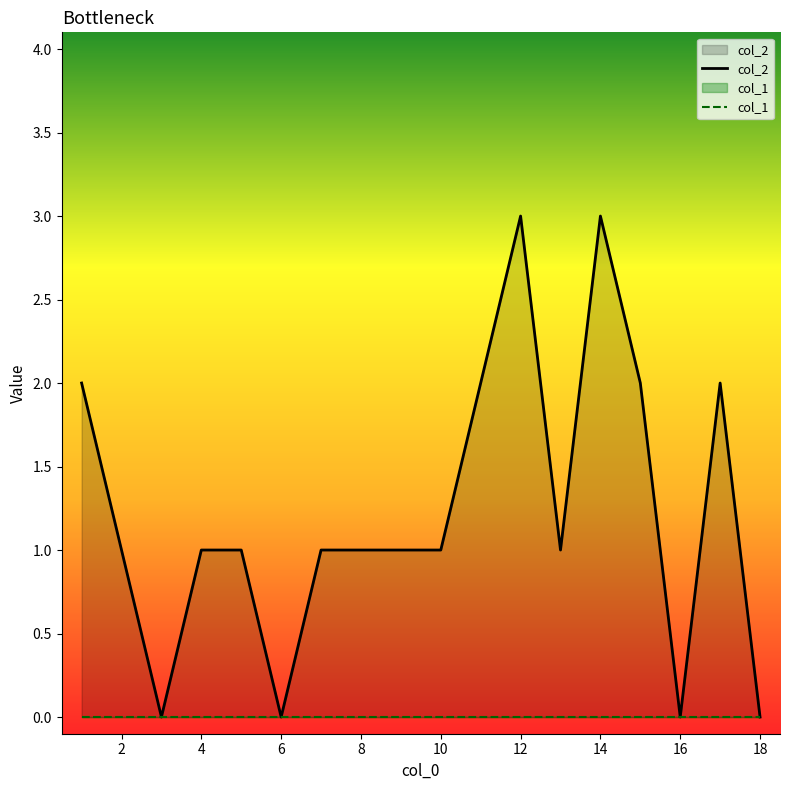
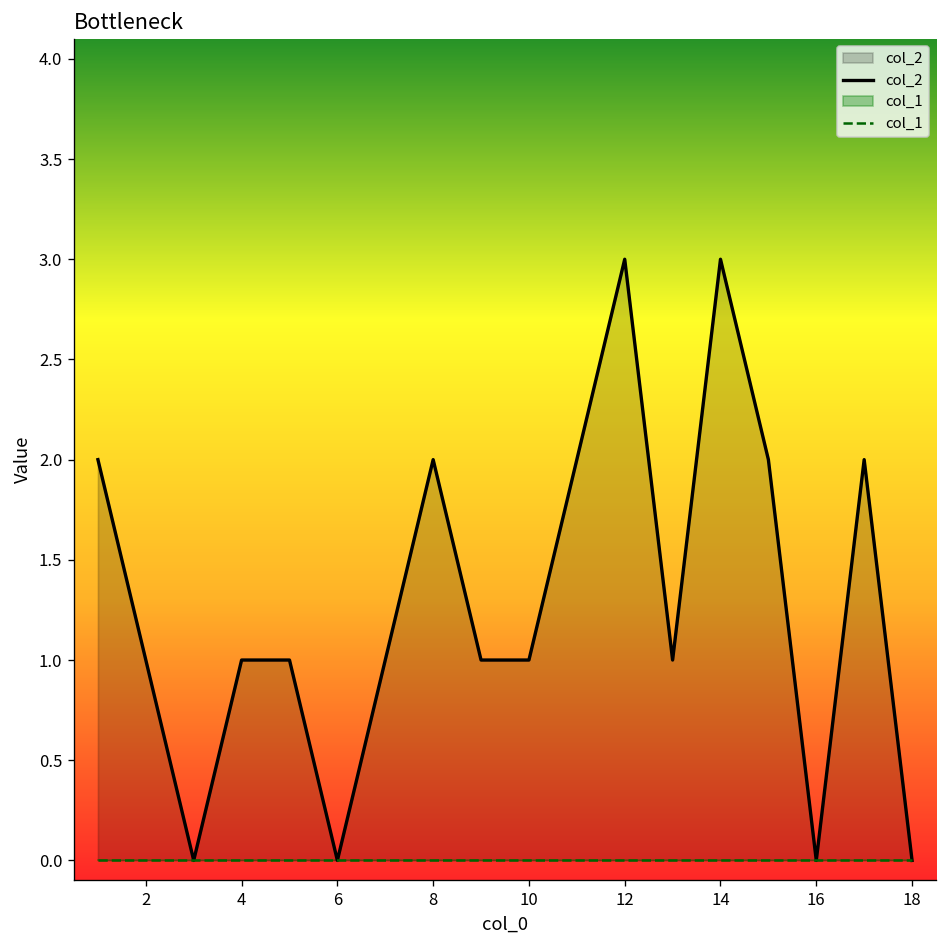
  {
    "col_2": {
      "2": 1,
      "4": 1,
-     "8": 1,
+     "8": 2,
      "10": 1,
      "12": 3,
      "14": 3
    },
    "col_1": {
      "2": 0,
      "4": 0,
      "8": 0,
      "10": 0,
      "12": 0,
      "14": 0
    }
  }
